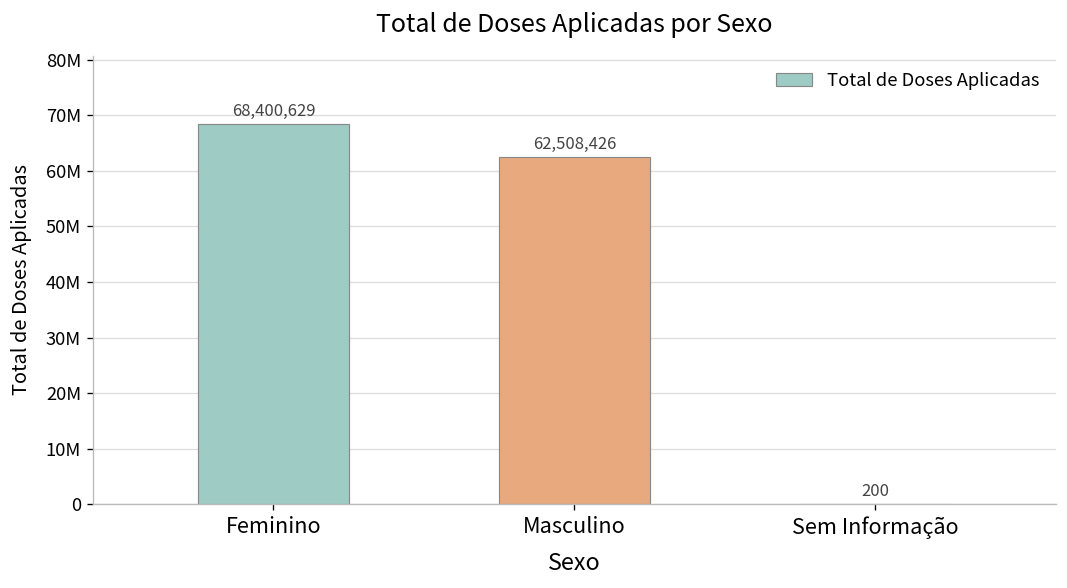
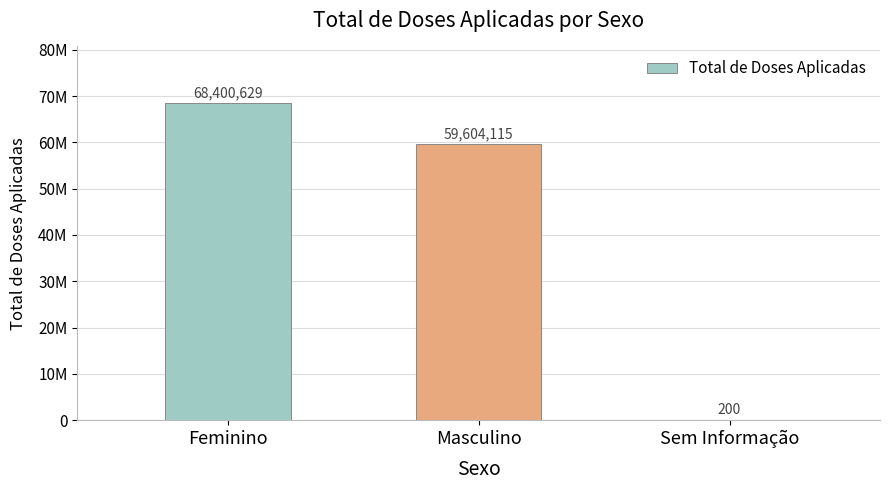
  {
    "Feminino": "68,400,629",
-   "Masculino": "62,508,426",
+   "Masculino": "59,604,115",
    "Sem Informação": "200"
  }
